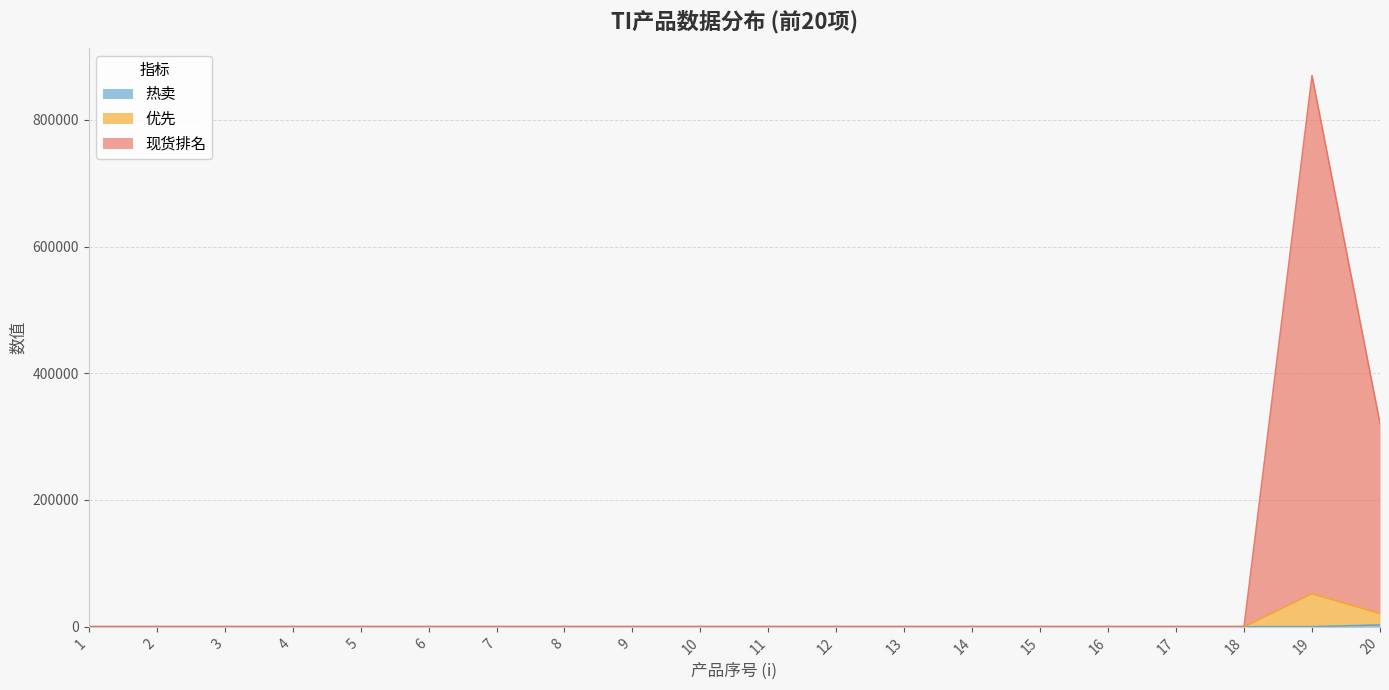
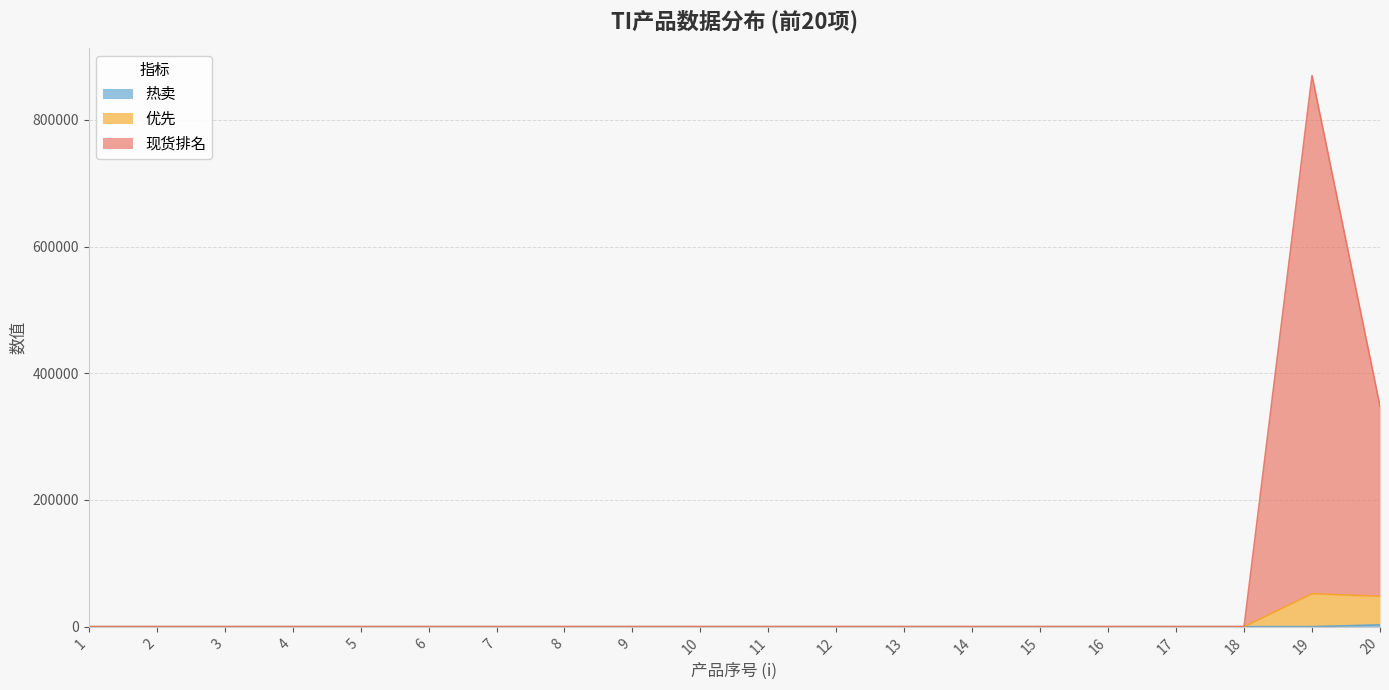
  {
    "热卖": {
      "19": 0,
      "20": 0
    },
    "优先": {
      "19": 50000,
-     "20": 20000
+     "20": 50000
    },
    "现货排名": {
      "19": 820000,
      "20": 300000
    }
  }
